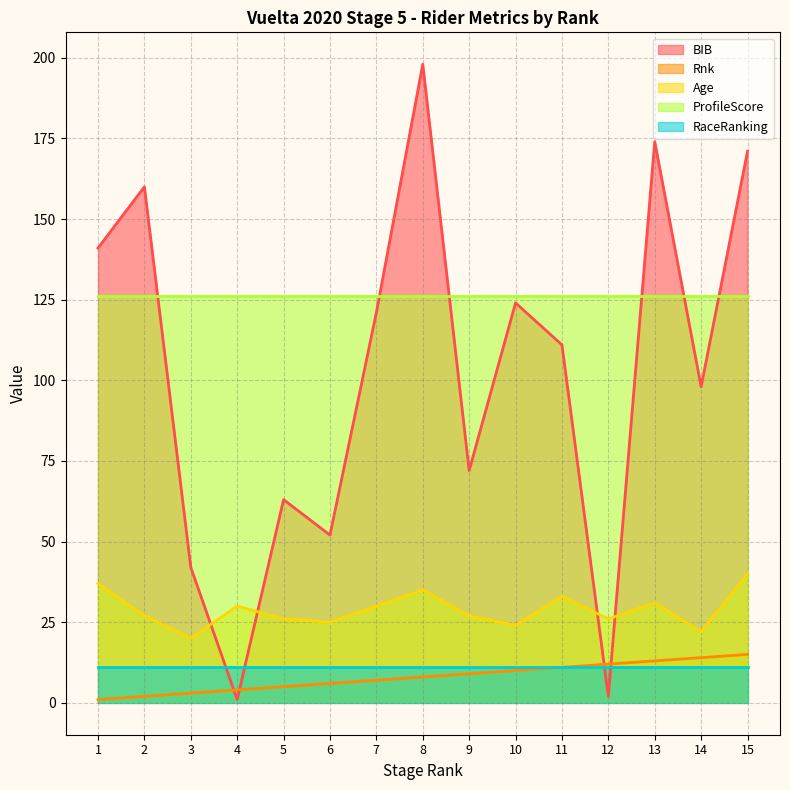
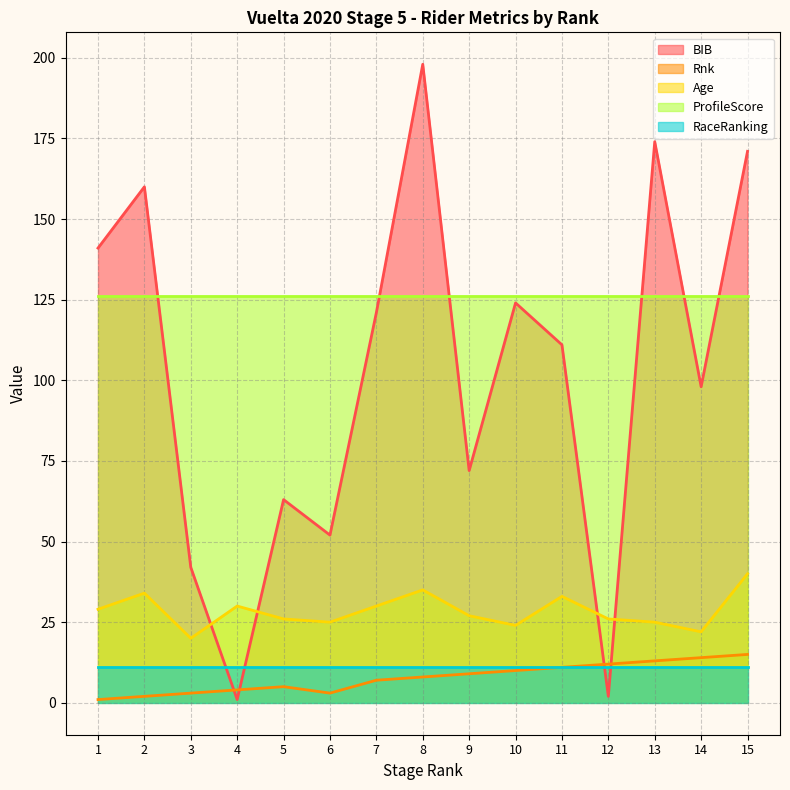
  {
    "BIB": {
      "1": 141,
      "2": 160,
      "3": 42,
      "4": 1,
      "5": 63,
      "6": 52,
      "7": 121,
      "8": 198,
      "9": 72,
      "10": 124,
      "11": 111,
      "12": 2,
      "13": 174,
      "14": 98,
      "15": 171
    },
    "Rnk": {
      "1": 1,
      "2": 2,
      "3": 3,
      "4": 4,
      "5": 5,
-     "6": 6,
+     "6": 3,
      "7": 7,
      "8": 8,
      "9": 9,
      "10": 10,
      "12": 12,
      "13": 13,
      "14": 14,
      "15": 15
    },
    "Age": {
-     "1": 37,
-     "2": 27,
+     "1": 29,
+     "2": 34,
      "3": 20,
      "4": 30,
      "5": 26,
      "6": 25,
      "7": 30,
      "8": 35,
      "9": 27,
      "10": 24,
      "11": 33,
      "12": 26,
-     "13": 31,
+     "13": 25,
      "14": 22,
      "15": 40
    },
    "ProfileScore": {
      "1": 126,
      "2": 126,
      "3": 126,
      "4": 126,
      "5": 126,
      "6": 126,
      "7": 126,
      "8": 126,
      "9": 126,
      "10": 126,
      "11": 126,
      "12": 126,
      "13": 126,
      "14": 126,
      "15": 126
    },
    "RaceRanking": {
      "1": 11,
      "2": 11,
      "3": 11,
      "4": 11,
      "5": 11,
      "6": 11,
      "7": 11,
      "8": 11,
      "9": 11,
      "10": 11,
      "12": 11,
      "13": 11,
      "14": 11,
      "15": 11
    }
  }
